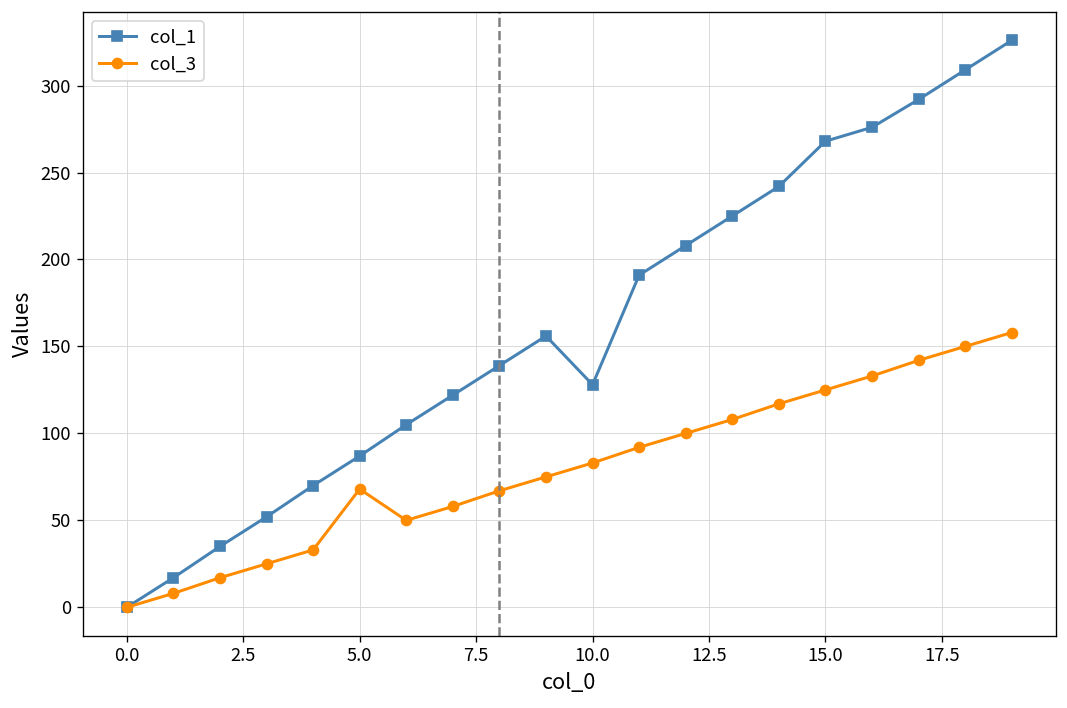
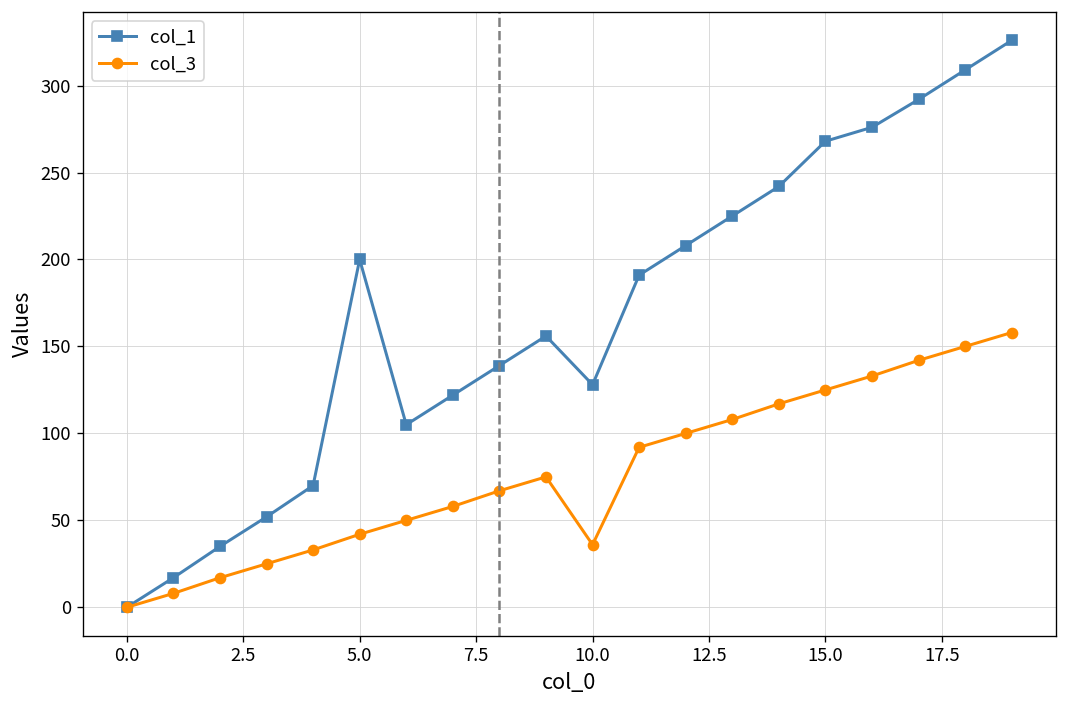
  {
    "col_1": {
-     "5.0": 87,
+     "5.0": 200,
      "10.0": 128,
      "15.0": 268
    },
    "col_3": {
-     "5.0": 68,
-     "10.0": 83,
+     "5.0": 42,
+     "10.0": 36,
      "15.0": 125
    }
  }
